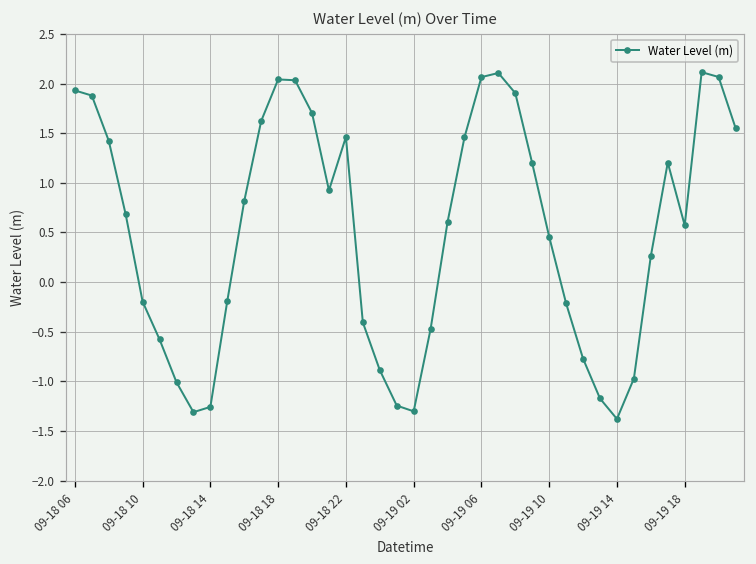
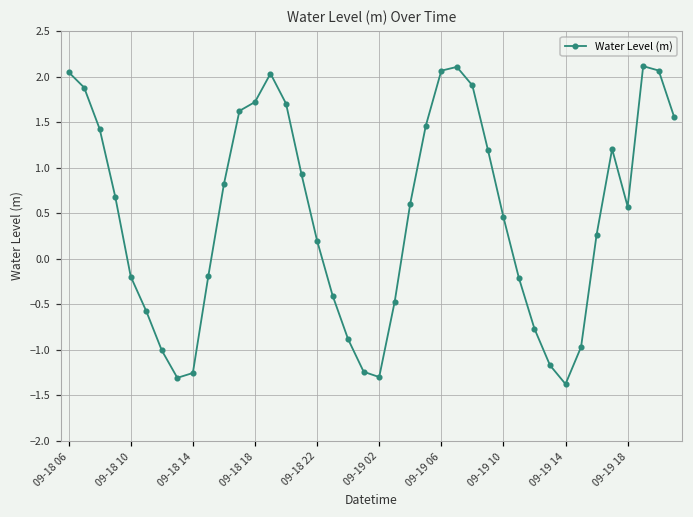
  {
-   "09-18 06": 1.9,
+   "09-18 06": 2.0,
    "09-18 10": -0.2,
    "09-18 14": -1.3,
-   "09-18 18": 2.0,
-   "09-18 22": 1.5,
+   "09-18 18": 1.7,
+   "09-18 22": 0.2,
    "09-19 02": -1.3,
    "09-19 06": 2.1,
    "09-19 10": 0.5,
    "09-19 14": -1.4,
    "09-19 18": 0.6
  }
